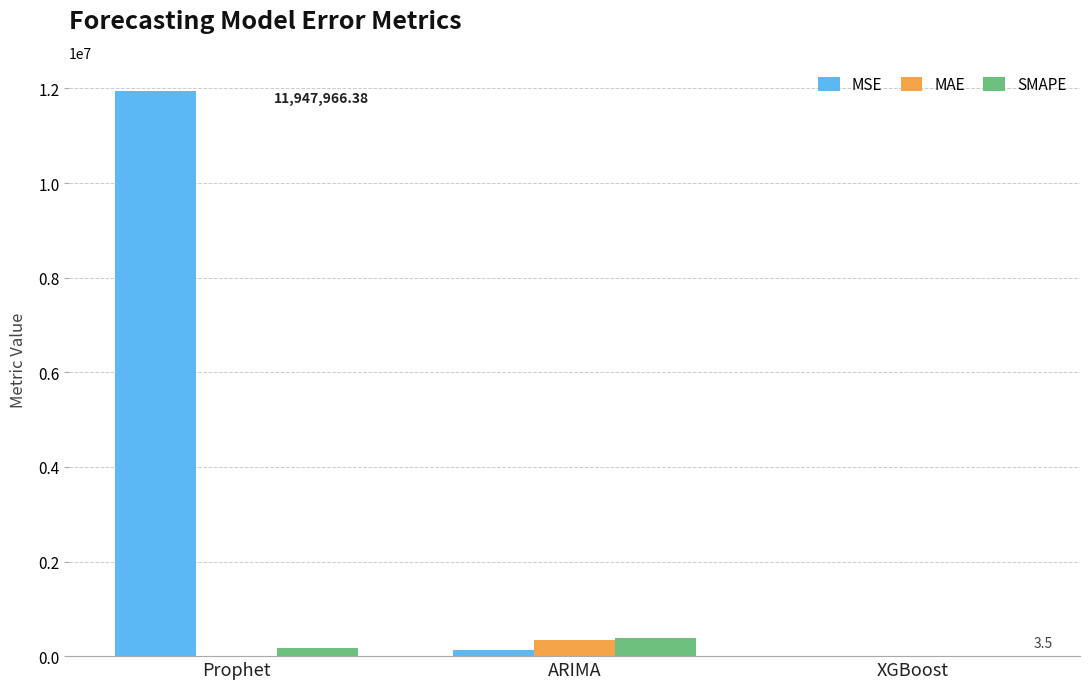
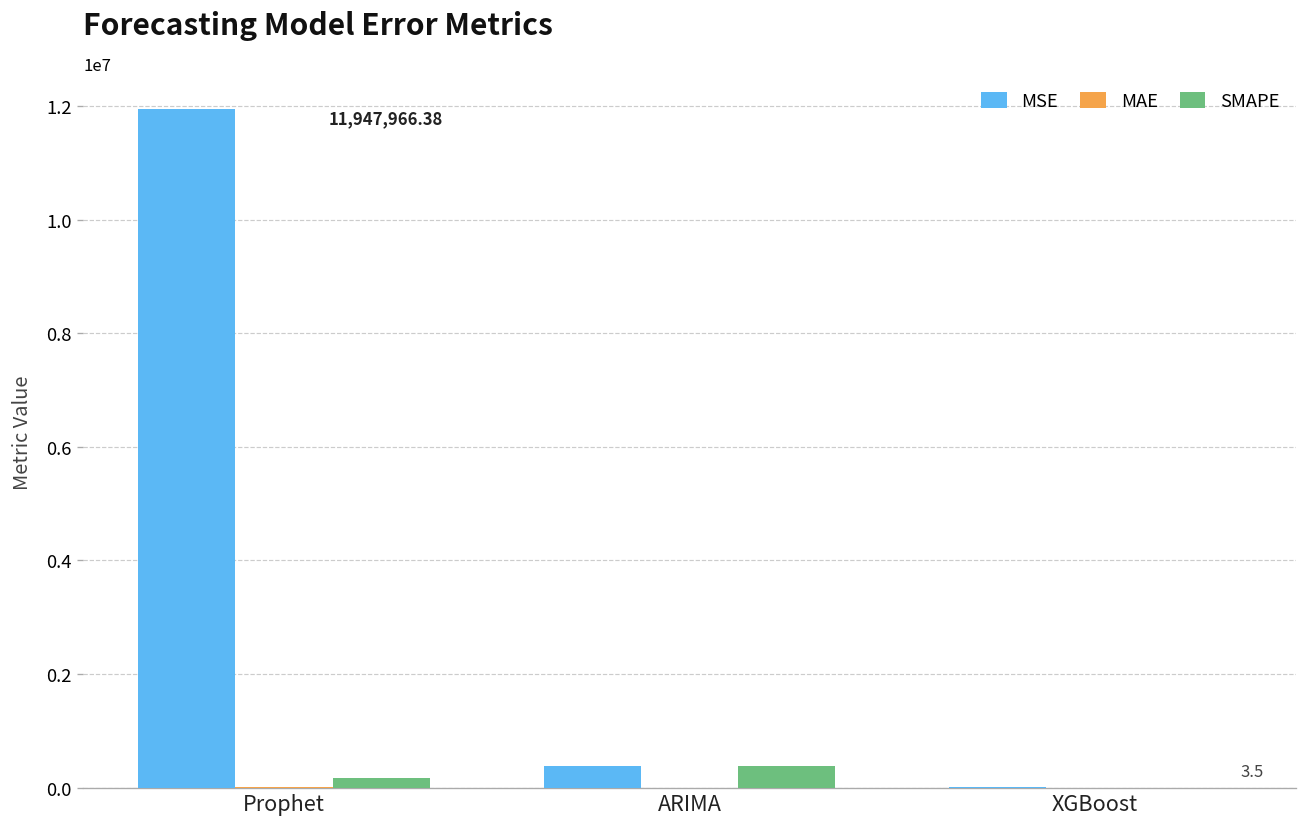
  {
    "MSE": {
      "Prophet": 11900000,
-     "ARIMA": 100000
+     "ARIMA": 400000
    },
    "MAE": {
-     "ARIMA": 300000
+     "ARIMA": 0
    },
    "SMAPE": {
      "Prophet": 200000,
      "ARIMA": 400000
    }
  }
